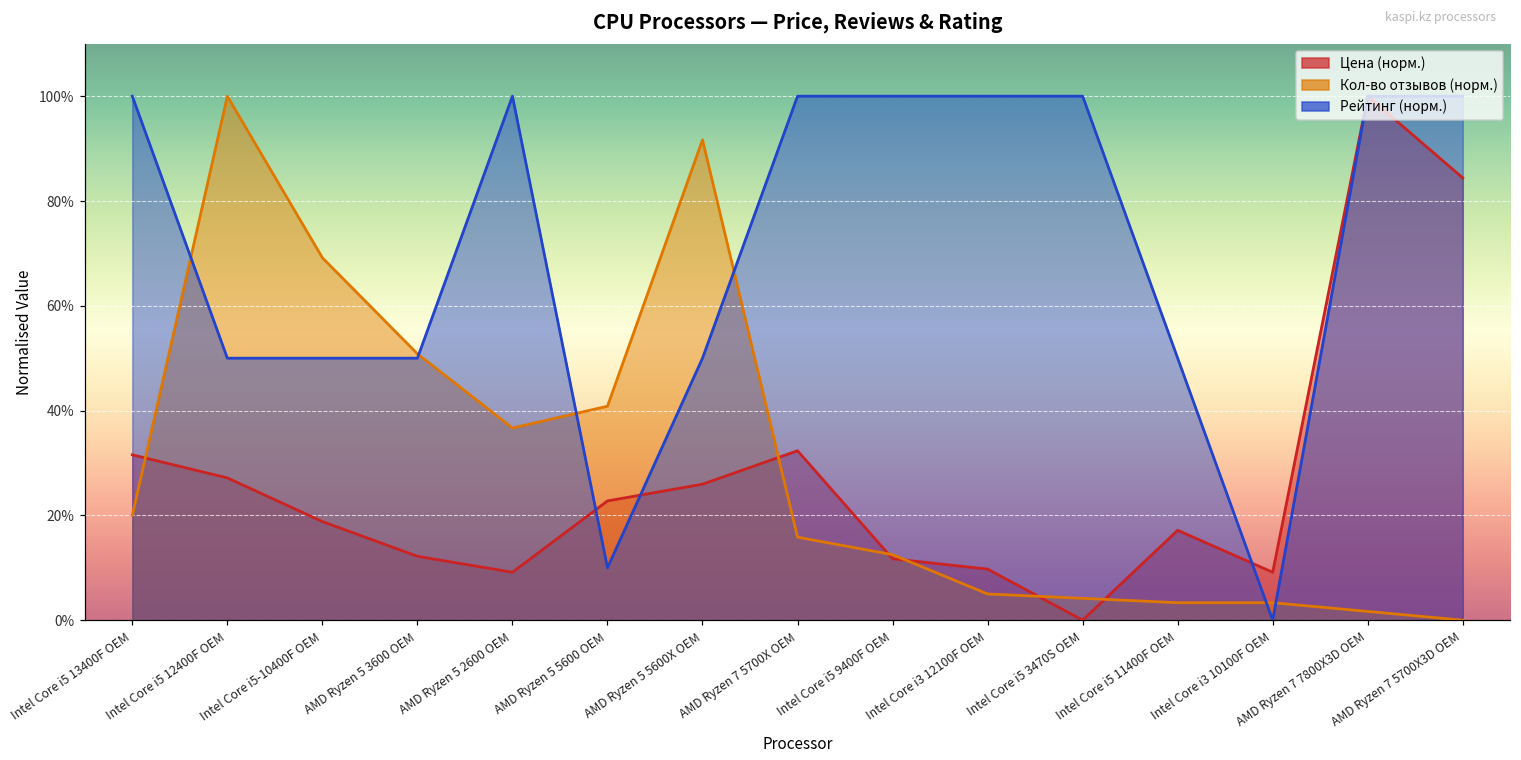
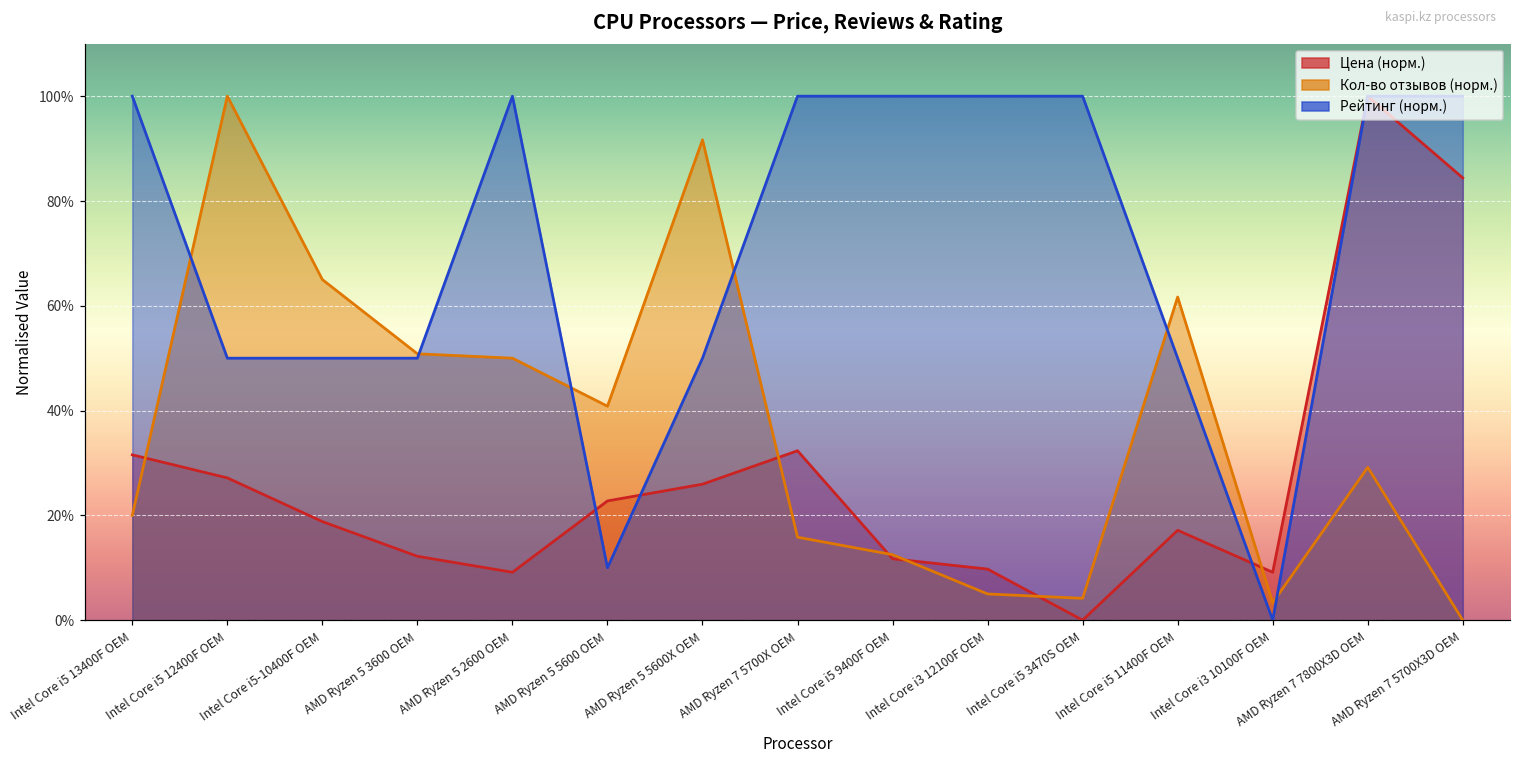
  {
    "Цена (норм.)": {
      "Intel Core i5 13400F OEM": "32%",
      "Intel Core i5 12400F OEM": "27%",
      "Intel Core i5-10400F OEM": "19%",
      "AMD Ryzen 5 3600 OEM": "12%",
      "AMD Ryzen 5 2600 OEM": "9%",
      "AMD Ryzen 5 5600 OEM": "23%",
      "AMD Ryzen 5 5600X OEM": "26%",
      "AMD Ryzen 7 5700X OEM": "32%",
      "Intel Core i5 9400F OEM": "12%",
      "Intel Core i3 12100F OEM": "10%",
      "Intel Core i5 3470S OEM": "0%",
      "Intel Core i5 11400F OEM": "17%",
      "Intel Core i3 10100F OEM": "9%",
      "AMD Ryzen 7 5700X3D OEM": "84%"
    },
    "Кол-во отзывов (норм.)": {
      "Intel Core i5 13400F OEM": "20%",
      "Intel Core i5 12400F OEM": "100%",
-     "Intel Core i5-10400F OEM": "69%",
+     "Intel Core i5-10400F OEM": "65%",
      "AMD Ryzen 5 3600 OEM": "51%",
-     "AMD Ryzen 5 2600 OEM": "37%",
+     "AMD Ryzen 5 2600 OEM": "50%",
      "AMD Ryzen 5 5600 OEM": "41%",
      "AMD Ryzen 5 5600X OEM": "92%",
      "AMD Ryzen 7 5700X OEM": "16%",
      "Intel Core i5 9400F OEM": "13%",
      "Intel Core i3 12100F OEM": "5%",
      "Intel Core i5 3470S OEM": "4%",
-     "Intel Core i5 11400F OEM": "3%",
+     "Intel Core i5 11400F OEM": "62%",
      "Intel Core i3 10100F OEM": "3%",
-     "AMD Ryzen 7 7800X3D OEM": "2%",
+     "AMD Ryzen 7 7800X3D OEM": "29%",
      "AMD Ryzen 7 5700X3D OEM": "0%"
    },
    "Рейтинг (норм.)": {
      "Intel Core i5 13400F OEM": "100%",
      "Intel Core i5 12400F OEM": "50%",
      "Intel Core i5-10400F OEM": "50%",
      "AMD Ryzen 5 3600 OEM": "50%",
      "AMD Ryzen 5 2600 OEM": "100%",
      "AMD Ryzen 5 5600 OEM": "10%",
      "AMD Ryzen 5 5600X OEM": "50%",
      "AMD Ryzen 7 5700X OEM": "100%",
      "Intel Core i5 9400F OEM": "100%",
      "Intel Core i3 12100F OEM": "100%",
      "Intel Core i5 3470S OEM": "100%",
      "Intel Core i5 11400F OEM": "50%",
      "Intel Core i3 10100F OEM": "0%"
    }
  }
